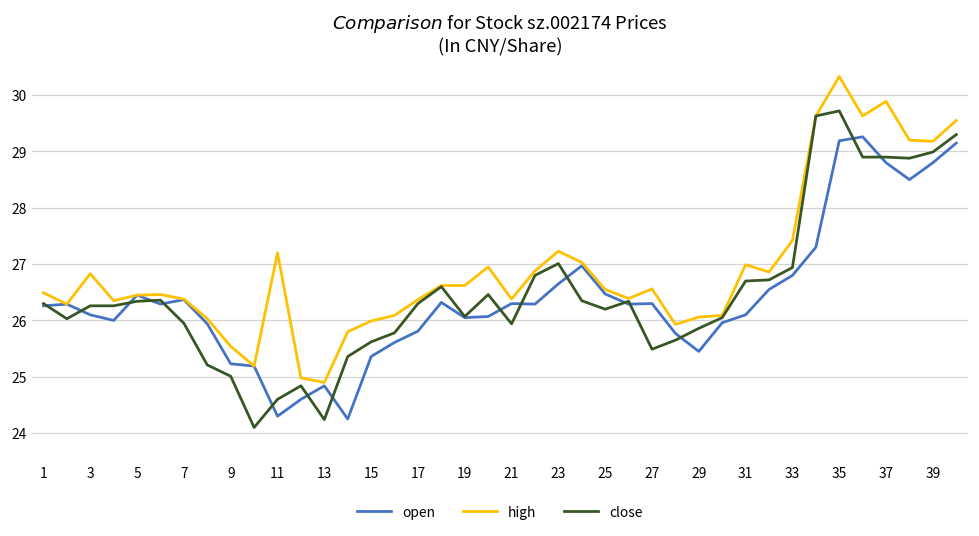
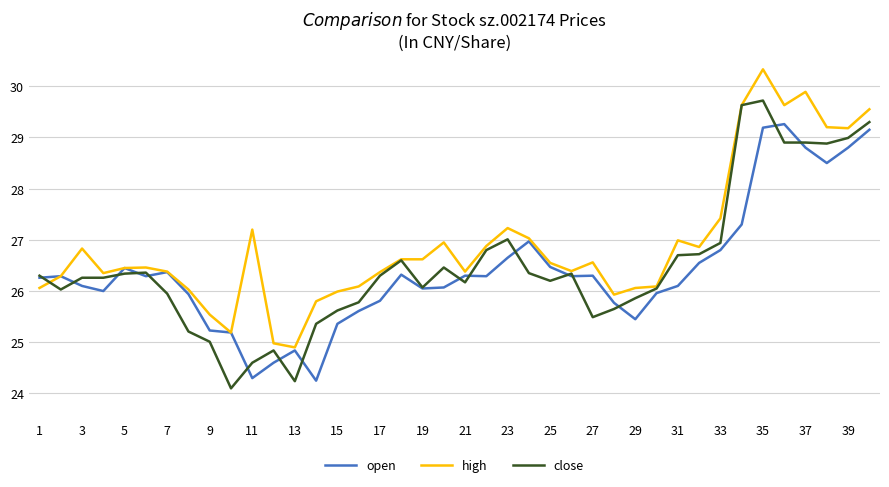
  {
    "open": {
      "3": 26.1,
      "9": 25.2,
      "11": 24.3,
      "13": 24.8,
      "15": 25.4,
      "17": 25.8,
      "21": 26.3,
      "23": 26.7,
      "25": 26.5,
      "27": 26.3,
      "29": 25.5,
      "31": 26.1,
      "33": 26.8,
      "35": 29.2,
      "37": 28.8,
      "39": 28.8
    },
    "high": {
-     "1": 26.5,
+     "1": 26.1,
      "3": 26.8,
      "9": 25.5,
      "11": 27.2,
      "13": 24.9,
      "15": 26.0,
      "17": 26.4,
      "19": 26.6,
      "21": 26.4,
      "23": 27.2,
      "25": 26.6,
      "27": 26.6,
      "29": 26.1,
      "31": 27.0,
      "33": 27.4,
      "35": 30.3,
      "37": 29.9,
      "39": 29.2
    },
    "close": {
      "3": 26.3,
      "5": 26.3,
      "7": 26.0,
      "9": 25.0,
      "11": 24.6,
      "13": 24.2,
      "15": 25.6,
      "17": 26.3,
-     "21": 25.9,
+     "21": 26.2,
      "23": 27.0,
      "25": 26.2,
      "27": 25.5,
      "29": 25.9,
      "31": 26.7,
      "33": 26.9,
      "35": 29.7,
      "37": 28.9,
      "39": 29.0
    }
  }
